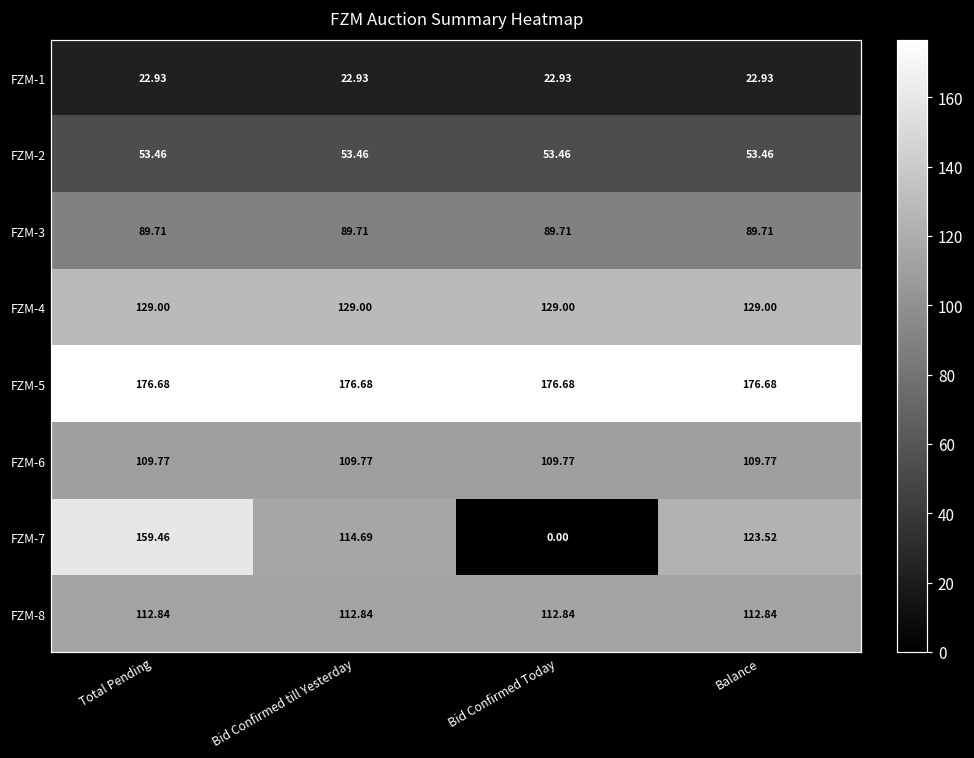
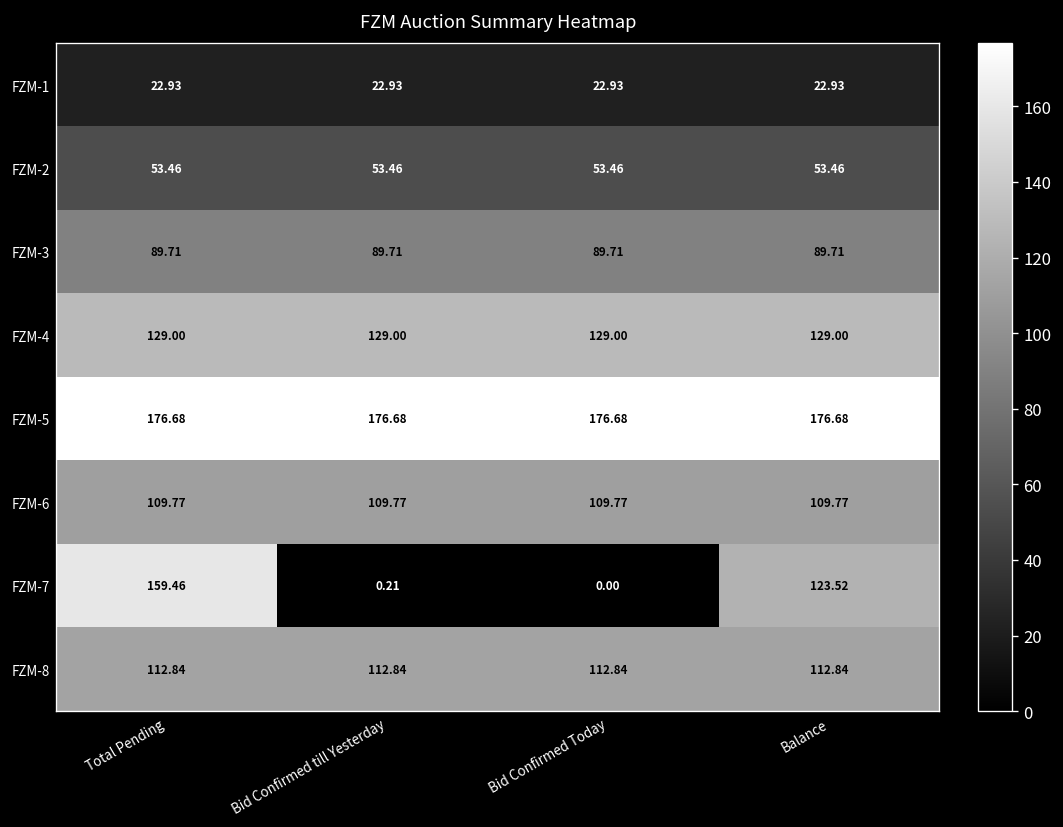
  {
    "FZM-1": {
      "Total Pending": 22.93,
      "Bid Confirmed till Yesterday": 22.93,
      "Bid Confirmed Today": 22.93,
      "Balance": 22.93
    },
    "FZM-2": {
      "Total Pending": 53.46,
      "Bid Confirmed till Yesterday": 53.46,
      "Bid Confirmed Today": 53.46,
      "Balance": 53.46
    },
    "FZM-3": {
      "Total Pending": 89.71,
      "Bid Confirmed till Yesterday": 89.71,
      "Bid Confirmed Today": 89.71,
      "Balance": 89.71
    },
    "FZM-4": {
      "Total Pending": 129.00,
      "Bid Confirmed till Yesterday": 129.00,
      "Bid Confirmed Today": 129.00,
      "Balance": 129.00
    },
    "FZM-5": {
      "Total Pending": 176.68,
      "Bid Confirmed till Yesterday": 176.68,
      "Bid Confirmed Today": 176.68,
      "Balance": 176.68
    },
    "FZM-6": {
      "Total Pending": 109.77,
      "Bid Confirmed till Yesterday": 109.77,
      "Bid Confirmed Today": 109.77,
      "Balance": 109.77
    },
    "FZM-7": {
      "Total Pending": 159.46,
-     "Bid Confirmed till Yesterday": 114.69,
+     "Bid Confirmed till Yesterday": 0.21,
      "Bid Confirmed Today": 0.00,
      "Balance": 123.52
    },
    "FZM-8": {
      "Total Pending": 112.84,
      "Bid Confirmed till Yesterday": 112.84,
      "Bid Confirmed Today": 112.84,
      "Balance": 112.84
    }
  }
